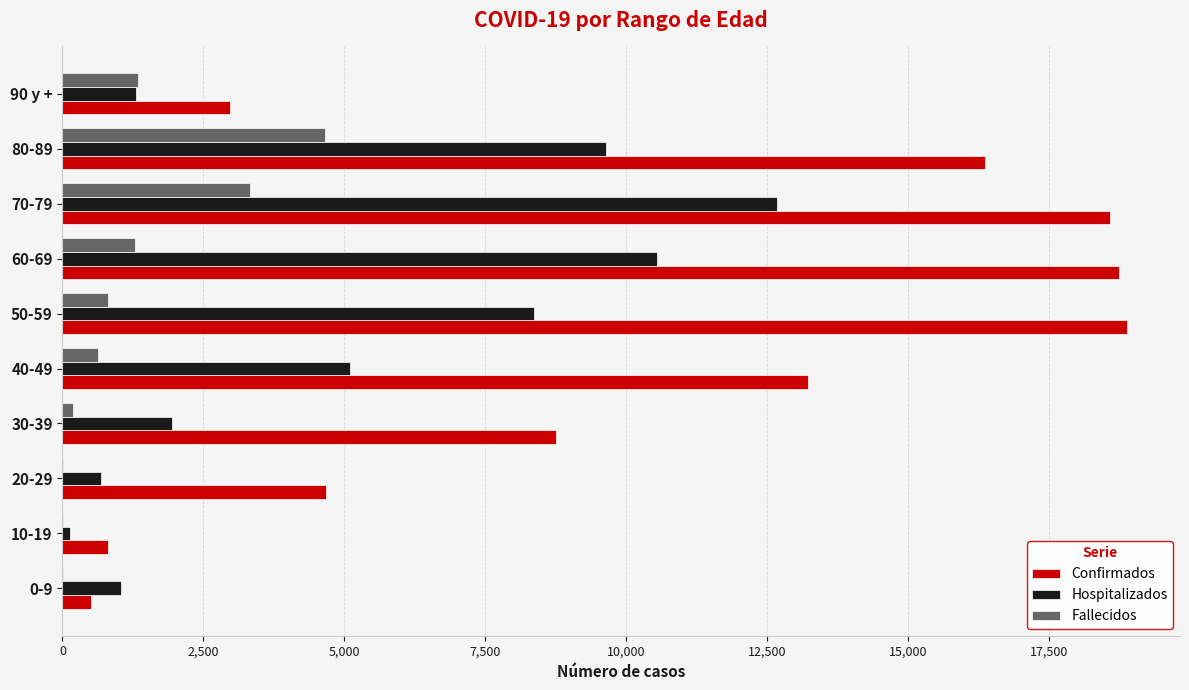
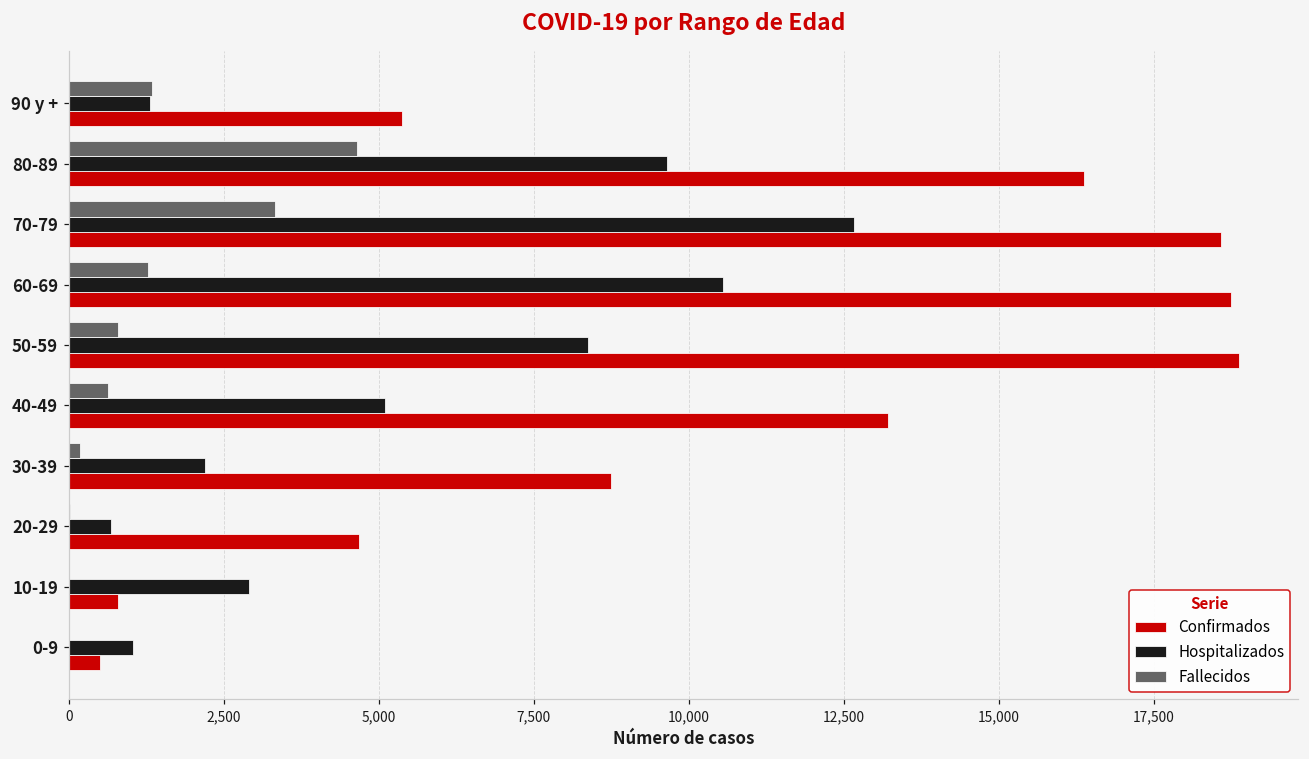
  {
    "Confirmados": {
-     "90 y +": "3,000",
+     "90 y +": "5,400",
      "80-89": "16,400",
      "70-79": "18,600",
      "60-69": "18,700",
      "50-59": "18,900",
      "40-49": "13,200",
      "30-39": "8,800",
      "20-29": "4,700",
      "10-19": "800",
      "0-9": "500"
    },
    "Hospitalizados": {
      "90 y +": "1,300",
      "80-89": "9,700",
      "70-79": "12,700",
      "60-69": "10,600",
      "50-59": "8,400",
      "40-49": "5,100",
-     "30-39": "1,900",
+     "30-39": "2,200",
      "20-29": "700",
-     "10-19": "100",
+     "10-19": "2,900",
      "0-9": "1,000"
    },
    "Fallecidos": {
      "90 y +": "1,300",
      "80-89": "4,700",
      "70-79": "3,300",
      "60-69": "1,300",
      "50-59": "800",
      "40-49": "600",
      "30-39": "200"
    }
  }
